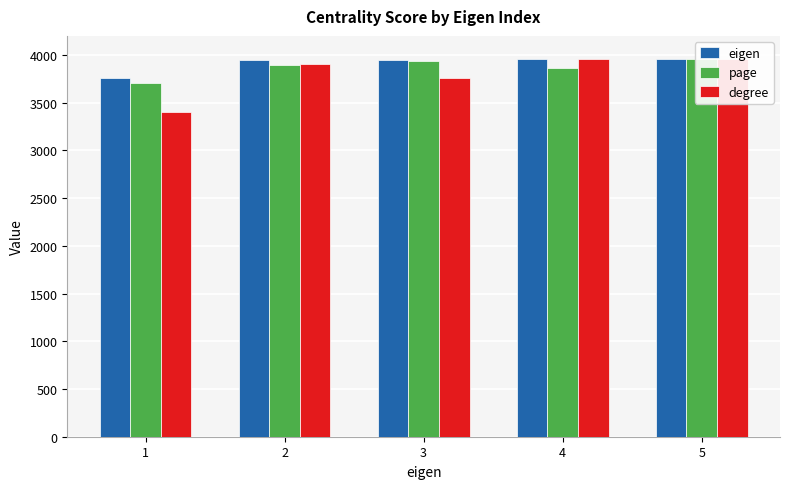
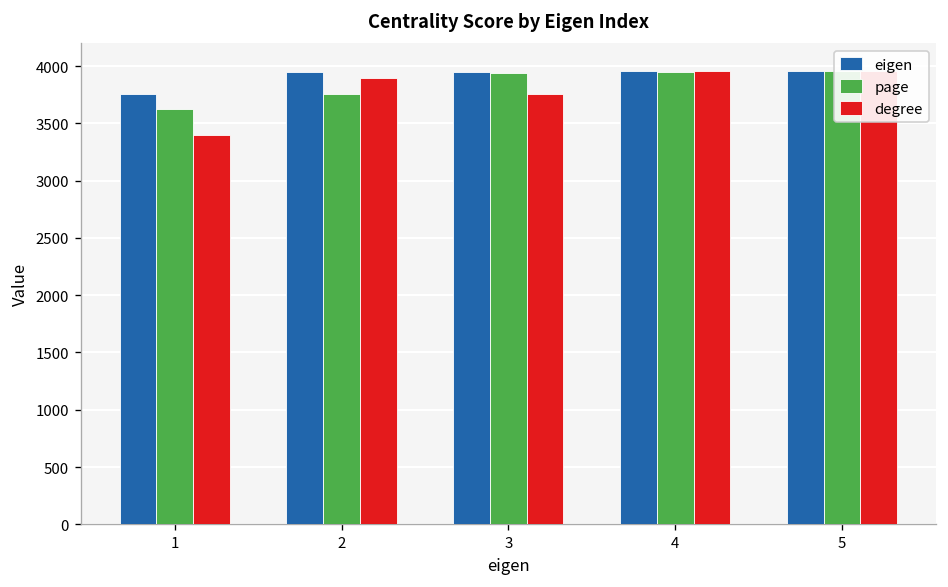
  {
    "eigen": {
      "1": 3800,
      "2": 3900,
      "3": 3900,
      "4": 4000,
      "5": 4000
    },
    "page": {
-     "1": 3700,
-     "2": 3900,
+     "1": 3600,
+     "2": 3800,
      "3": 3900,
-     "4": 3900
+     "4": 4000
    },
    "degree": {
      "1": 3400,
      "2": 3900,
      "3": 3800,
      "4": 4000
    }
  }
